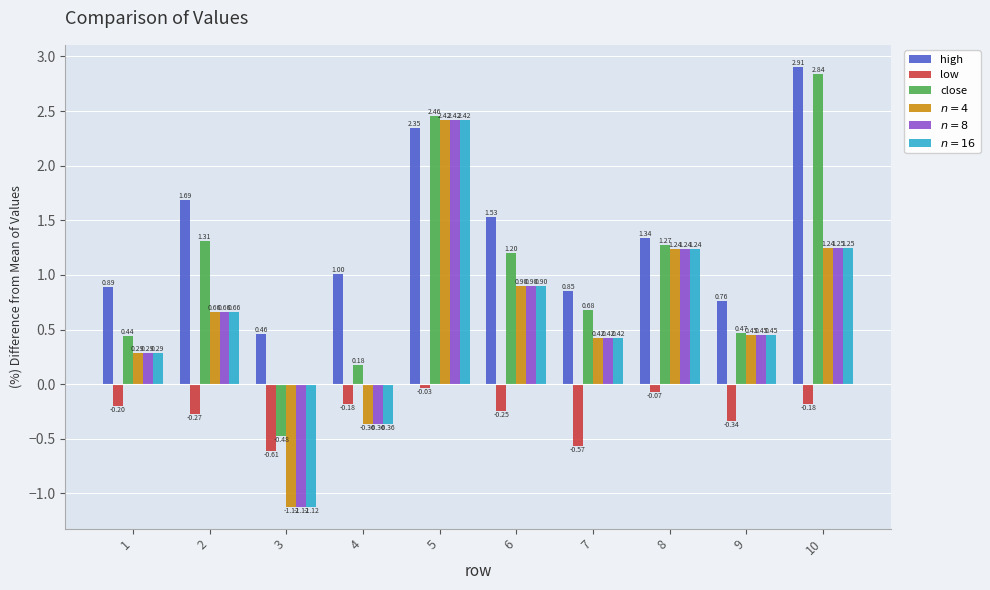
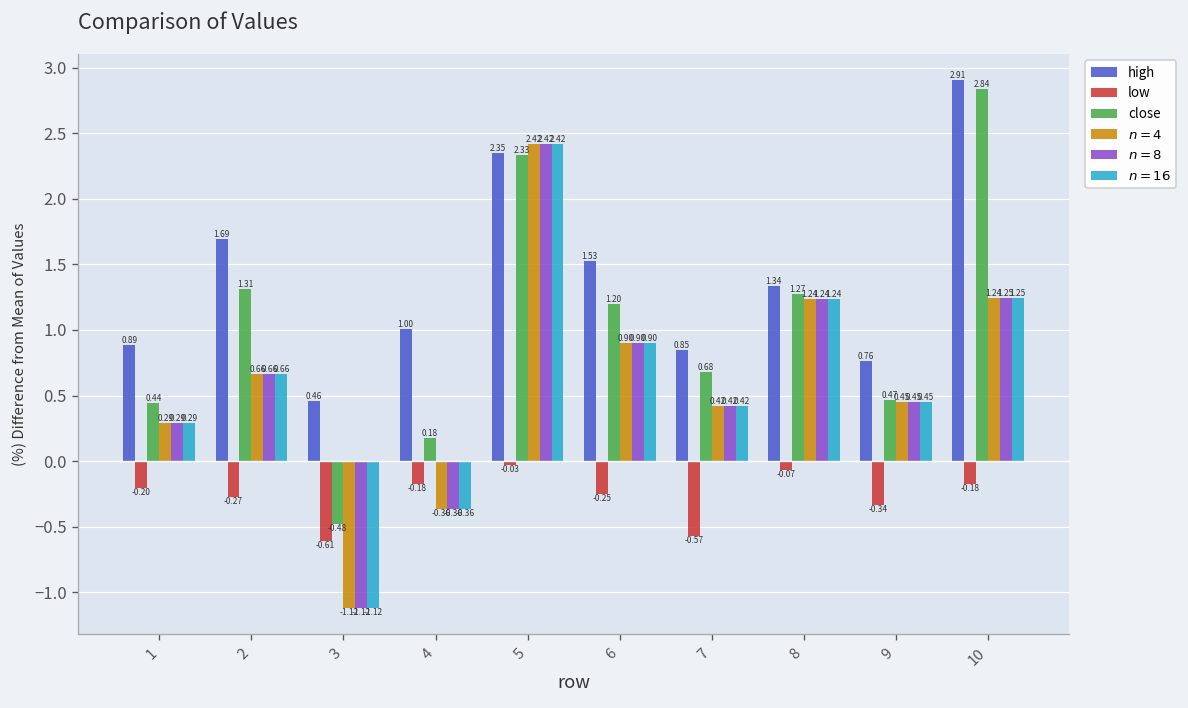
  {
    "high": {
      "1": 0.89,
      "2": 1.69,
      "3": 0.46,
      "4": 1.00,
      "5": 2.35,
      "6": 1.53,
      "7": 0.85,
      "8": 1.34,
      "9": 0.76,
      "10": 2.91
    },
    "low": {
      "1": -0.20,
      "2": -0.27,
      "3": -0.61,
      "4": -0.18,
      "5": -0.03,
      "6": -0.25,
      "7": -0.57,
      "8": -0.07,
      "9": -0.34,
      "10": -0.18
    },
    "close": {
      "1": 0.44,
      "2": 1.31,
      "3": -0.48,
      "4": 0.18,
-     "5": 2.46,
+     "5": 2.33,
      "6": 1.20,
      "7": 0.68,
      "8": 1.27,
      "10": 2.84
    }
  }
